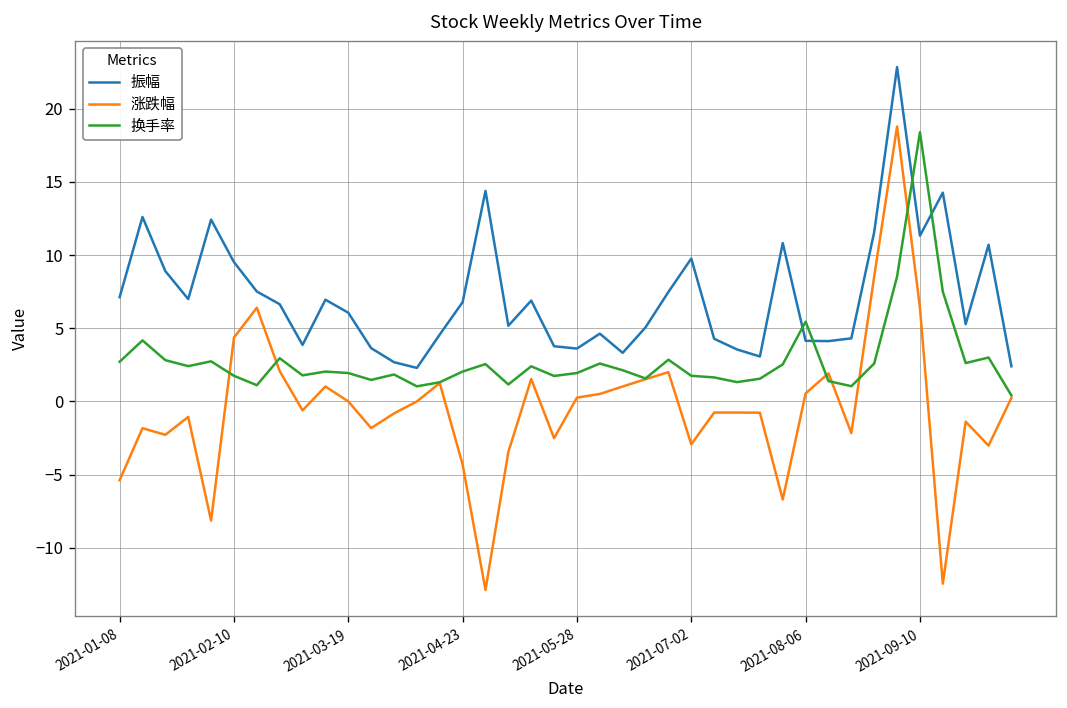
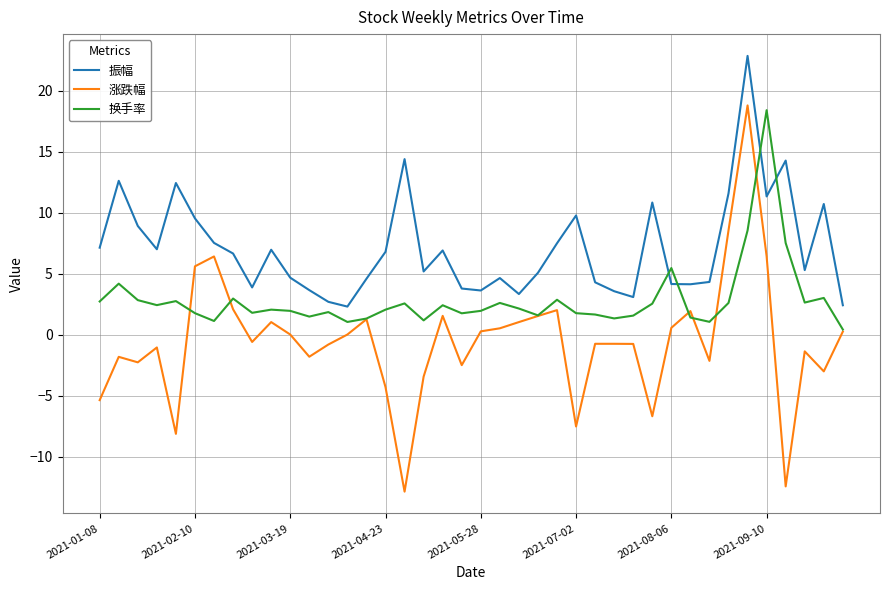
  {
    "振幅": {
      "2021-01-08": 7.1,
      "2021-02-10": 9.5,
-     "2021-03-19": 6.1,
+     "2021-03-19": 4.7,
      "2021-04-23": 6.8,
      "2021-05-28": 3.6,
      "2021-07-02": 9.8,
      "2021-08-06": 4.1,
      "2021-09-10": 11.3
    },
    "涨跌幅": {
      "2021-01-08": -5.4,
-     "2021-02-10": 4.4,
+     "2021-02-10": 5.6,
      "2021-03-19": 0.0,
      "2021-04-23": -4.3,
      "2021-05-28": 0.3,
-     "2021-07-02": -2.9,
+     "2021-07-02": -7.5,
      "2021-08-06": 0.6,
      "2021-09-10": 6.4
    },
    "换手率": {
      "2021-01-08": 2.7,
      "2021-02-10": 1.8,
      "2021-03-19": 1.9,
      "2021-04-23": 2.0,
      "2021-05-28": 1.9,
      "2021-07-02": 1.8,
      "2021-08-06": 5.5,
      "2021-09-10": 18.4
    }
  }
